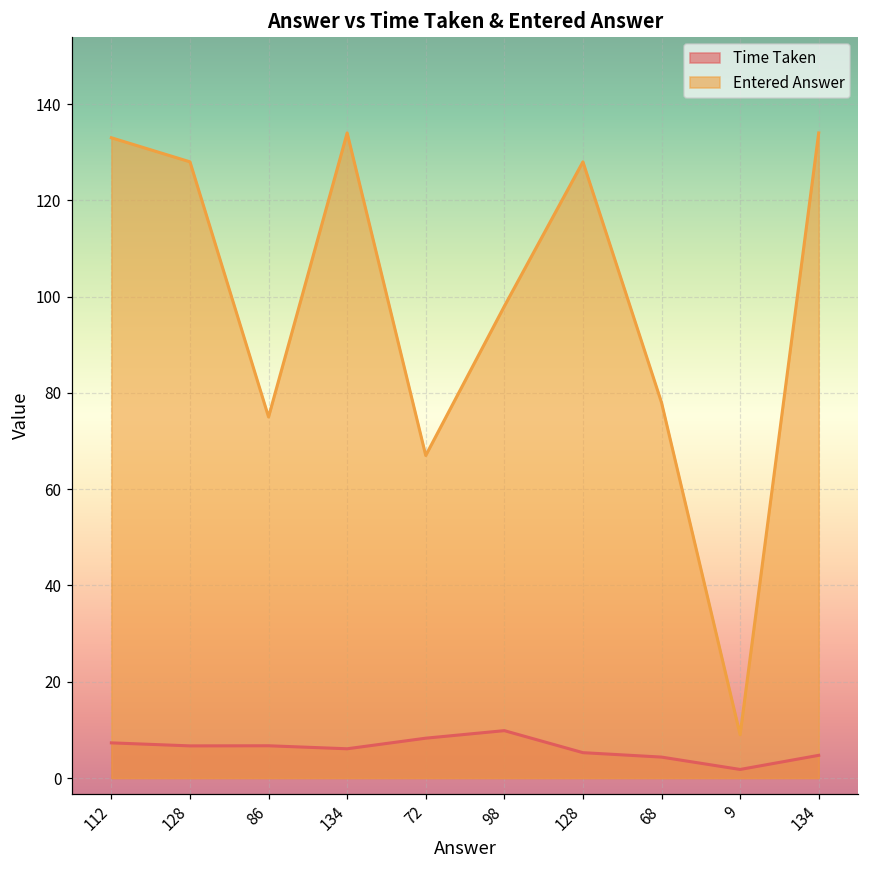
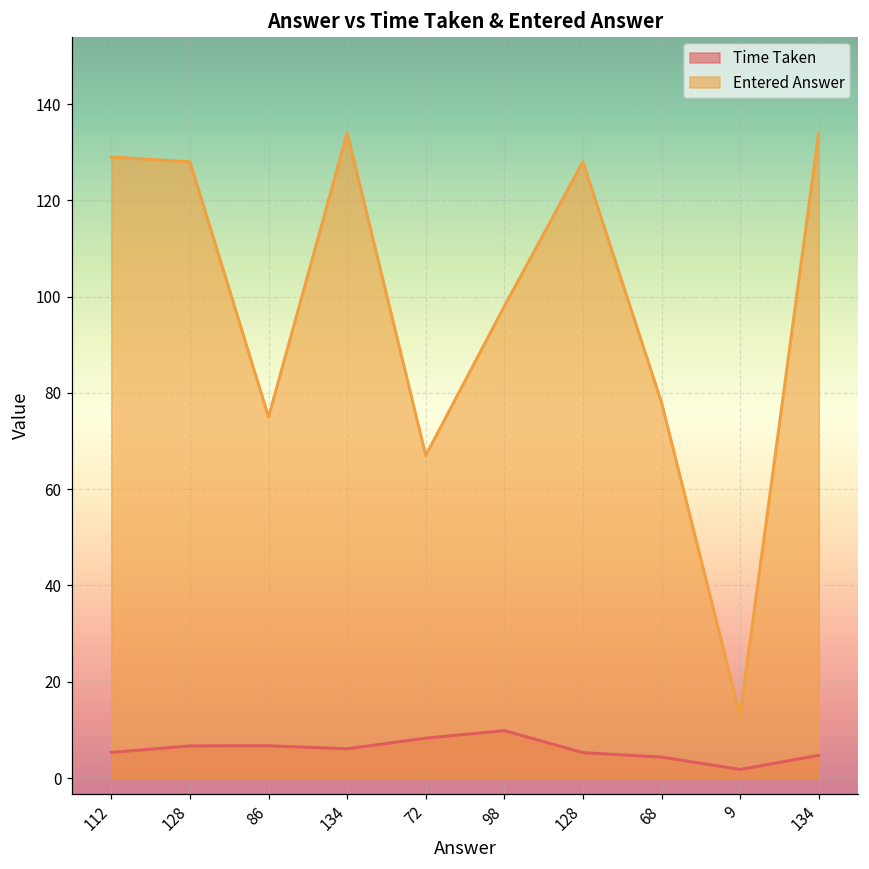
  {
    "Time Taken": {
-     "112": 7,
+     "112": 5,
      "86": 7,
      "72": 8,
      "98": 10,
      "68": 4,
      "9": 2
    },
    "Entered Answer": {
-     "112": 133,
+     "112": 129,
      "86": 75,
      "72": 67,
      "98": 98,
      "68": 78,
-     "9": 9
+     "9": 13
    }
  }
